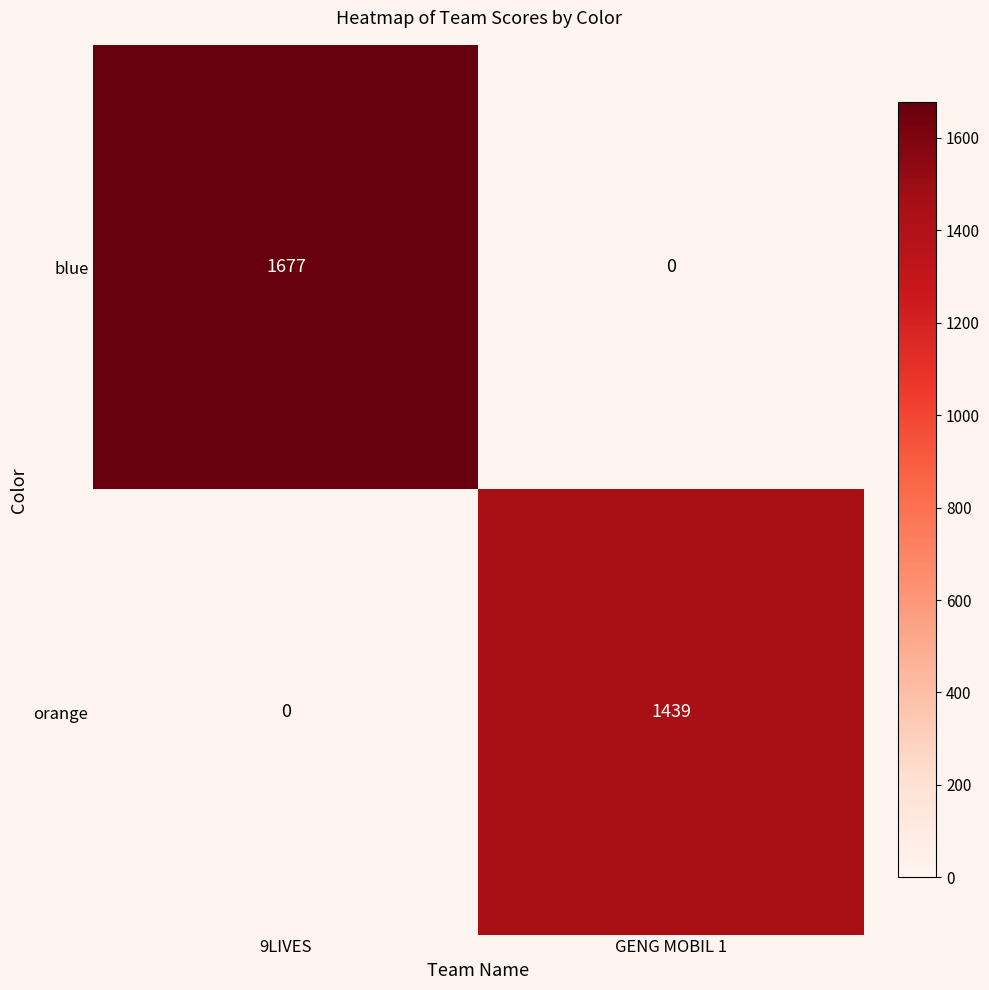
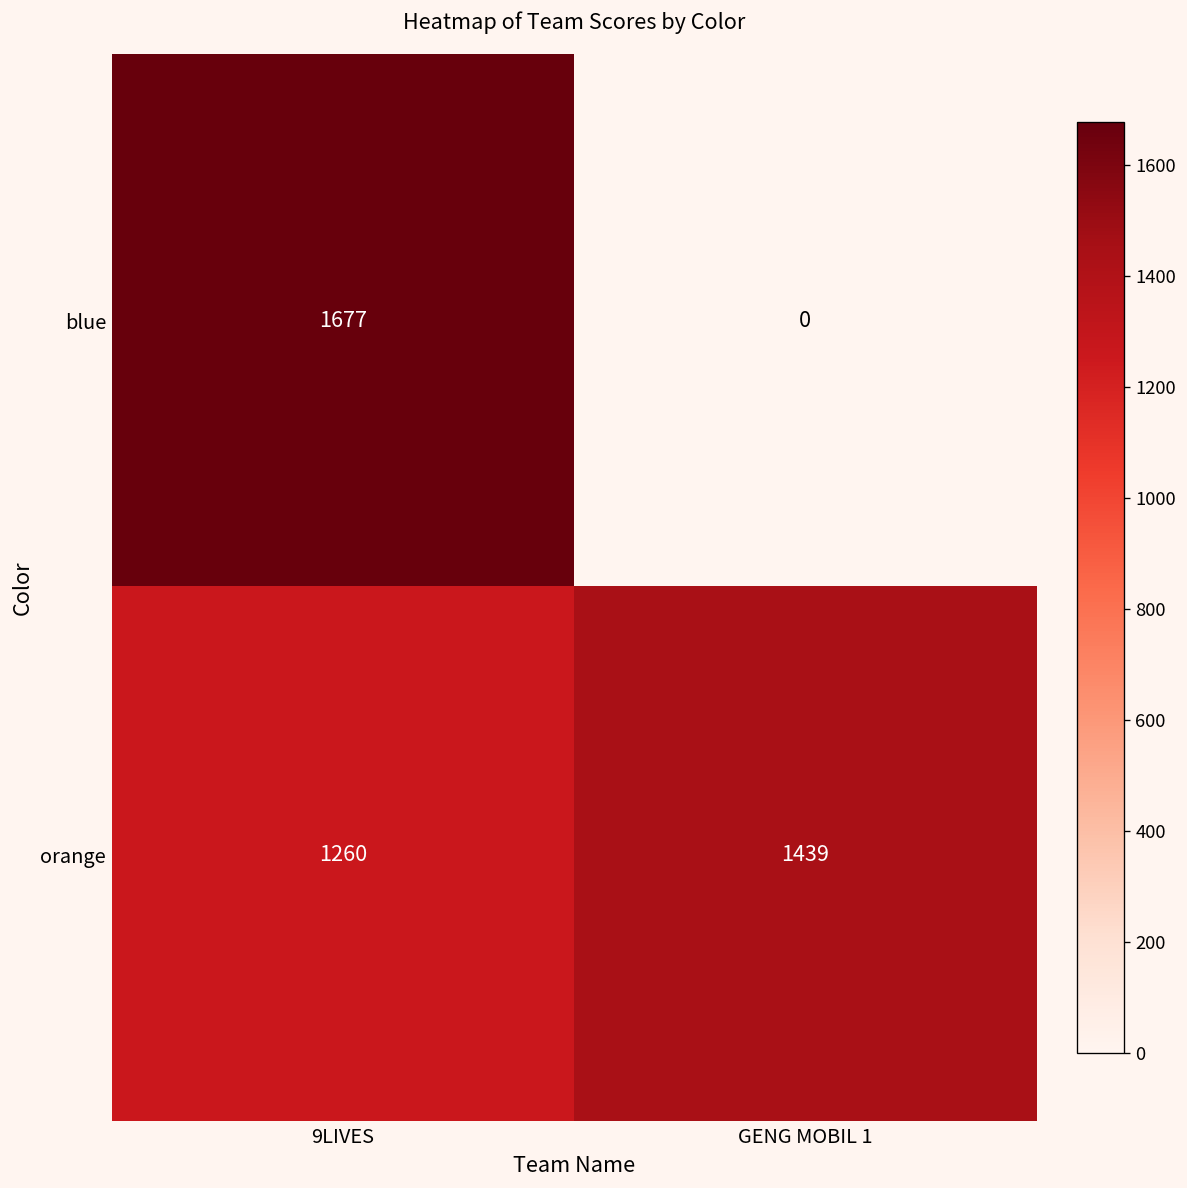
  {
    "blue": {
      "9LIVES": 1677,
      "GENG MOBIL 1": 0
    },
    "orange": {
-     "9LIVES": 0,
+     "9LIVES": 1260,
      "GENG MOBIL 1": 1439
    }
  }
